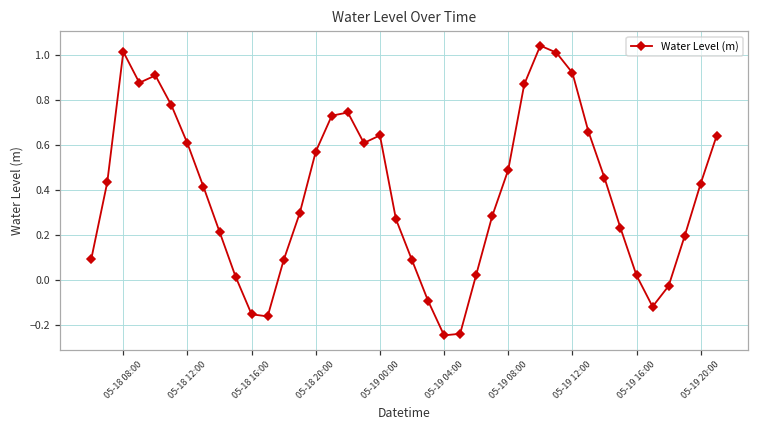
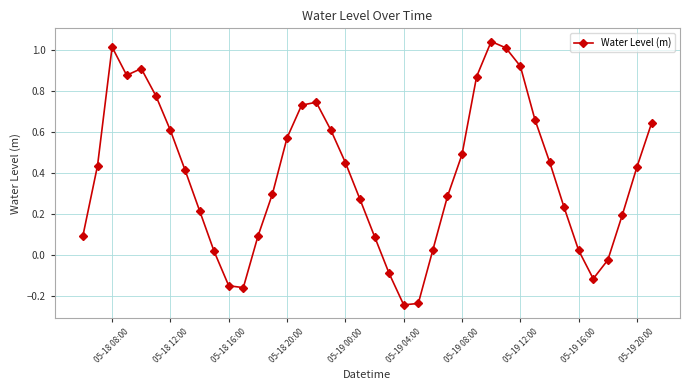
  {
    "05-18 08:00": 1.01,
    "05-18 12:00": 0.61,
    "05-18 16:00": -0.15,
    "05-18 20:00": 0.57,
-   "05-19 00:00": 0.64,
+   "05-19 00:00": 0.45,
    "05-19 04:00": -0.24,
    "05-19 08:00": 0.49,
    "05-19 12:00": 0.92,
    "05-19 16:00": 0.02,
    "05-19 20:00": 0.43
  }
